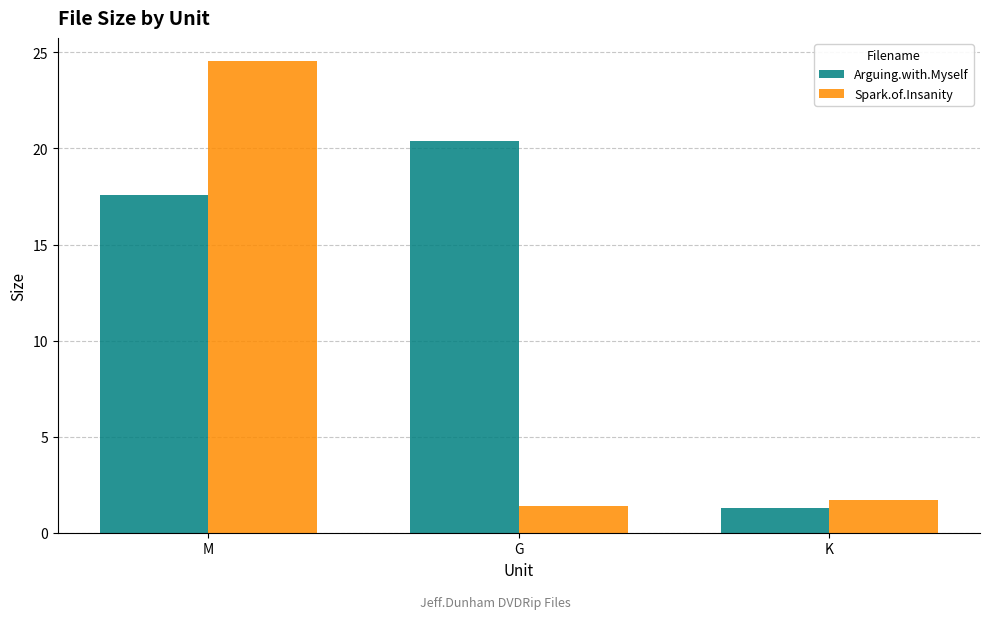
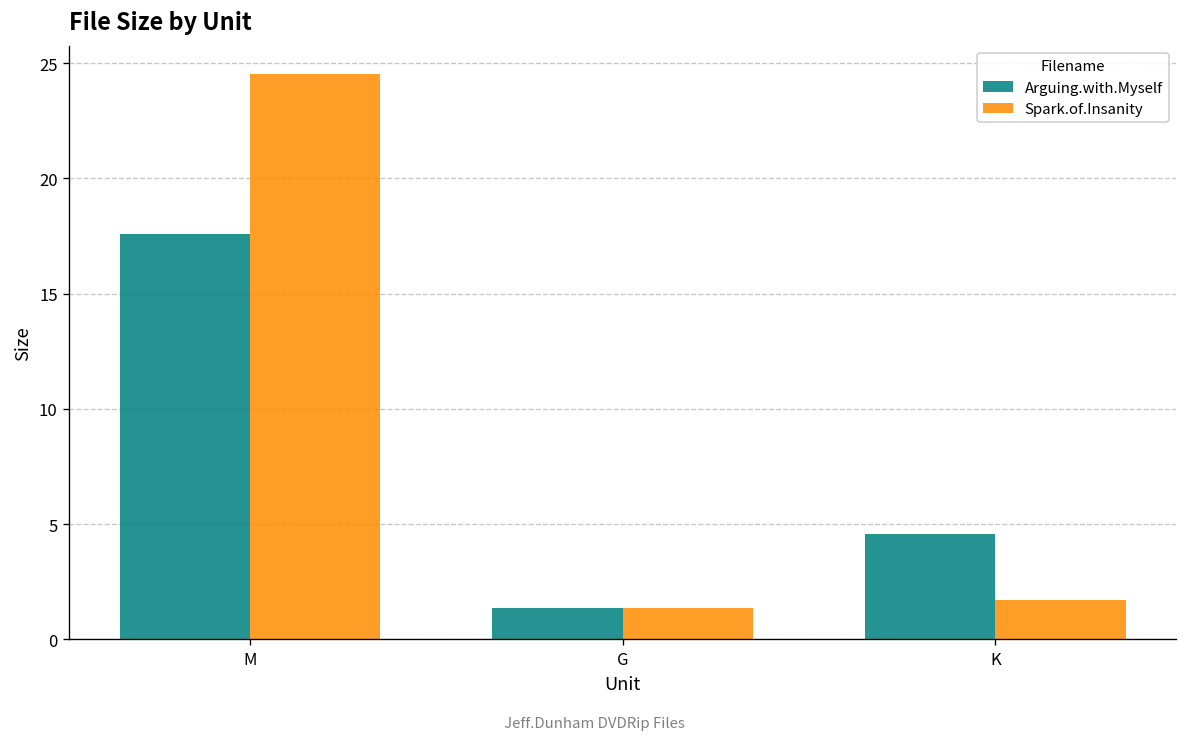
  {
    "Arguing.with.Myself": {
      "M": 17.6,
-     "G": 20.4,
-     "K": 1.3
+     "G": 1.4,
+     "K": 4.6
    },
    "Spark.of.Insanity": {
      "M": 24.5,
      "G": 1.4,
      "K": 1.7
    }
  }
